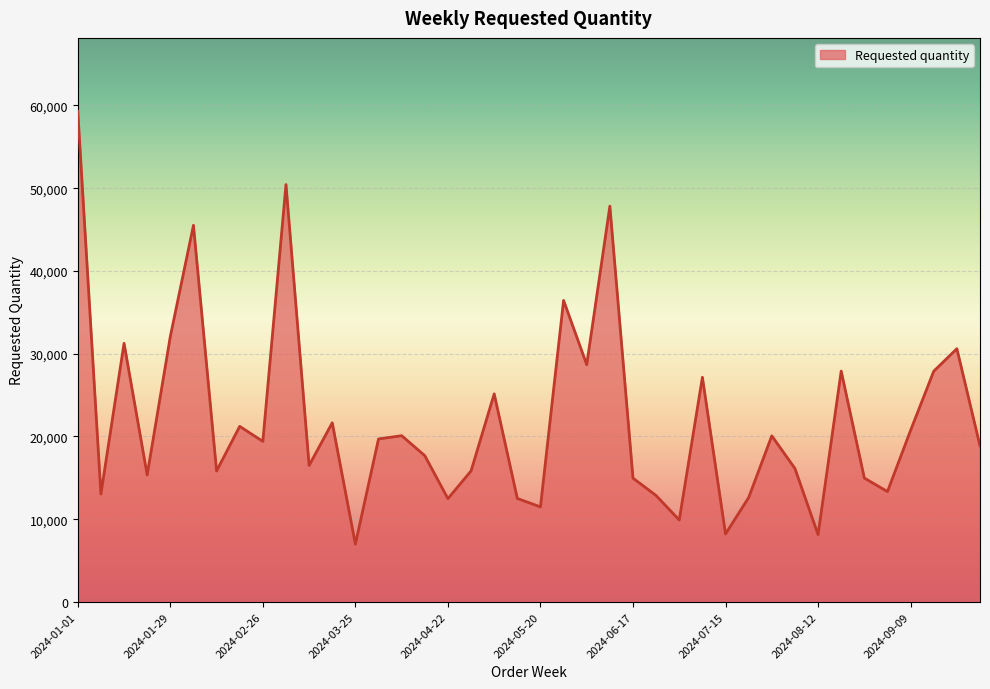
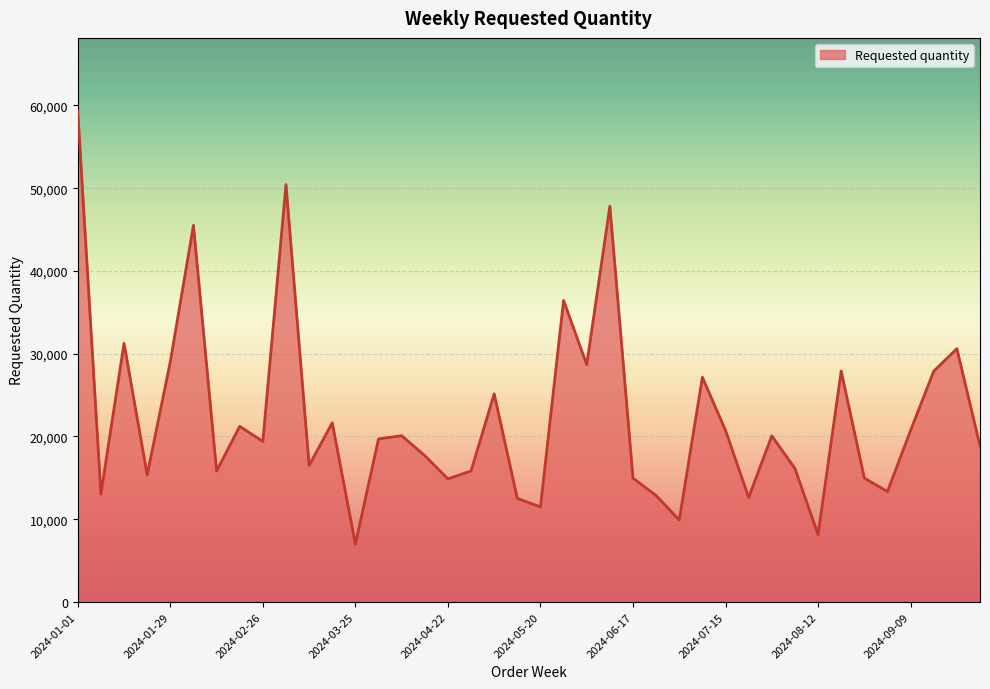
  {
    "2024-01-01": "59,000",
-   "2024-01-29": "32,000",
+   "2024-01-29": "29,000",
    "2024-02-26": "19,000",
    "2024-03-25": "7,000",
-   "2024-04-22": "12,000",
+   "2024-04-22": "15,000",
    "2024-05-20": "11,000",
    "2024-06-17": "15,000",
-   "2024-07-15": "8,000",
+   "2024-07-15": "21,000",
    "2024-08-12": "8,000",
    "2024-09-09": "21,000"
  }
